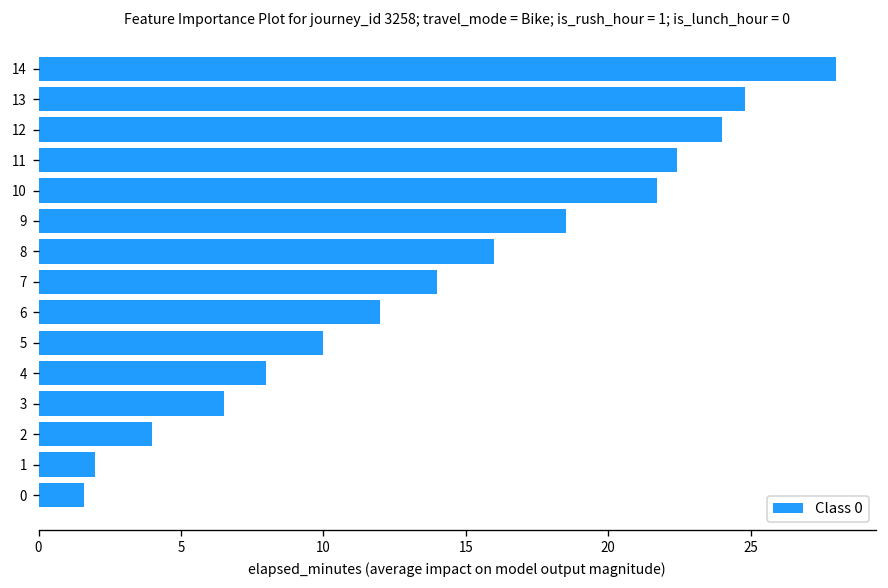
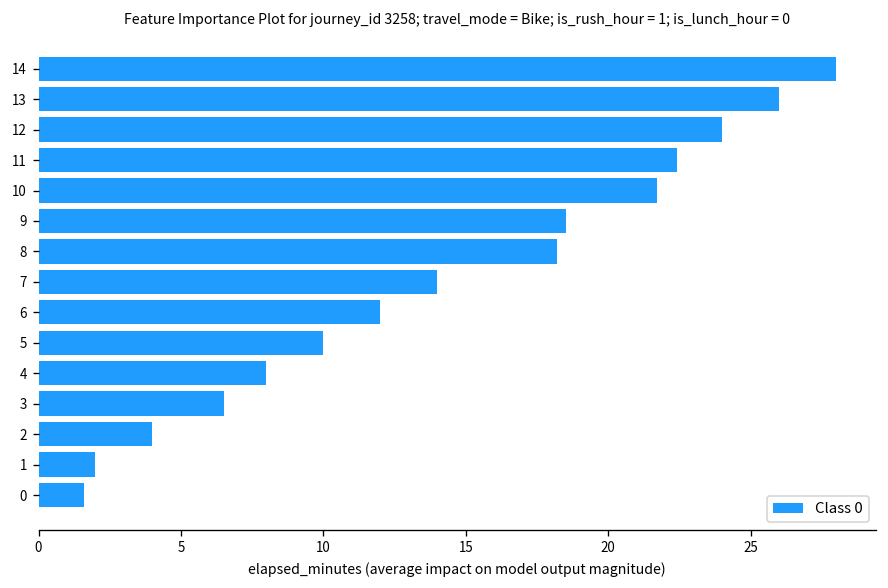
  {
    "14": 28.0,
-   "13": 24.8,
+   "13": 26.0,
    "12": 24.0,
    "11": 22.4,
    "10": 21.7,
    "9": 18.5,
-   "8": 16.0,
+   "8": 18.2,
    "7": 14.0,
    "6": 12.0,
    "5": 10.0,
    "4": 8.0,
    "3": 6.5,
    "2": 4.0,
    "1": 2.0,
    "0": 1.6
  }
